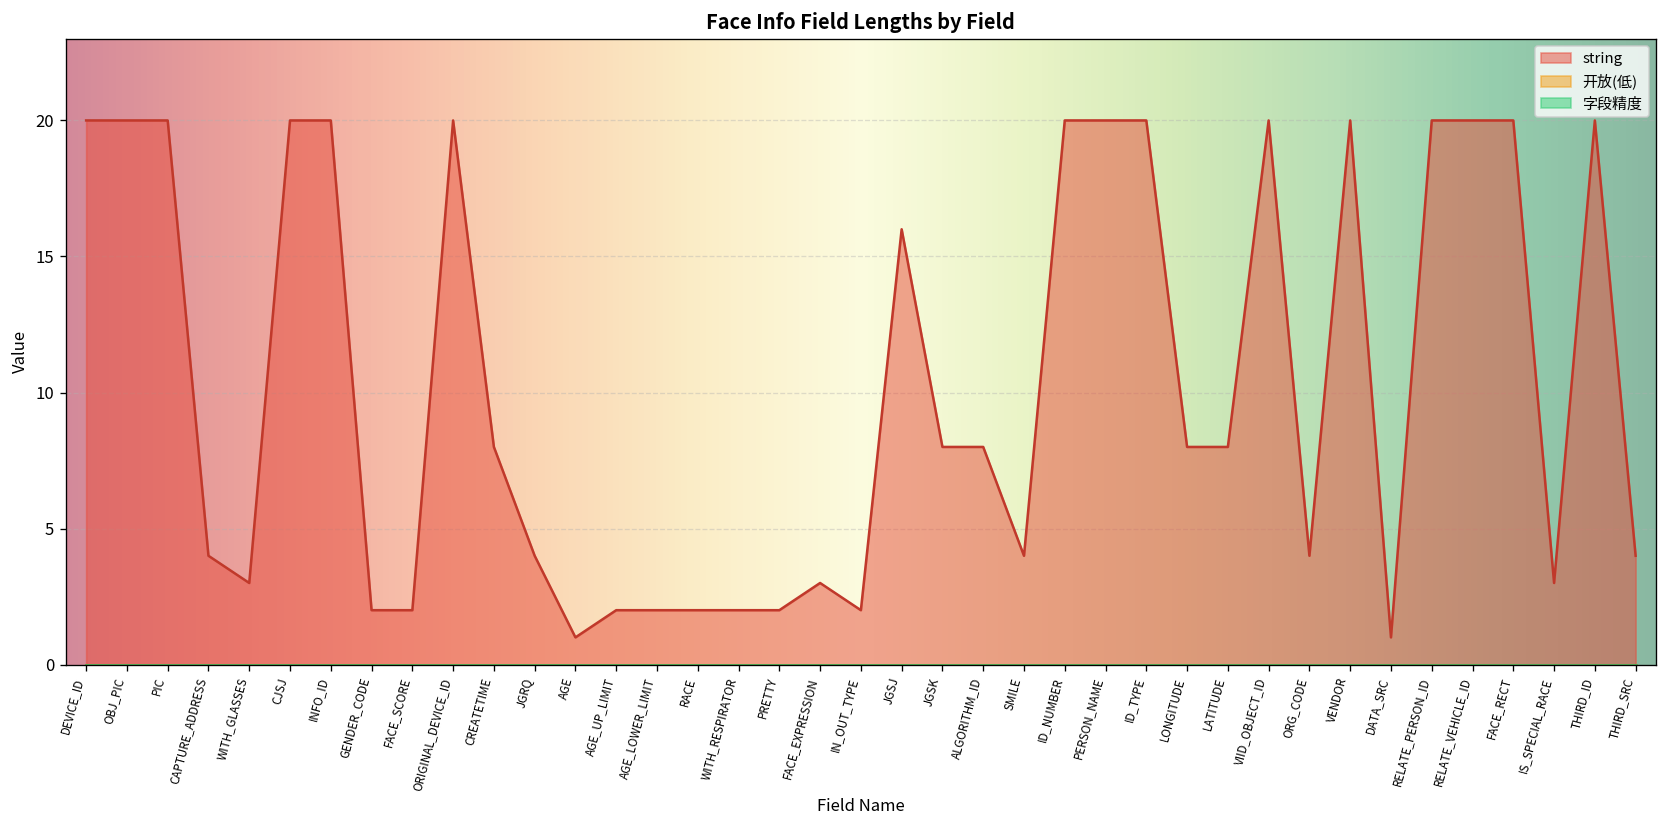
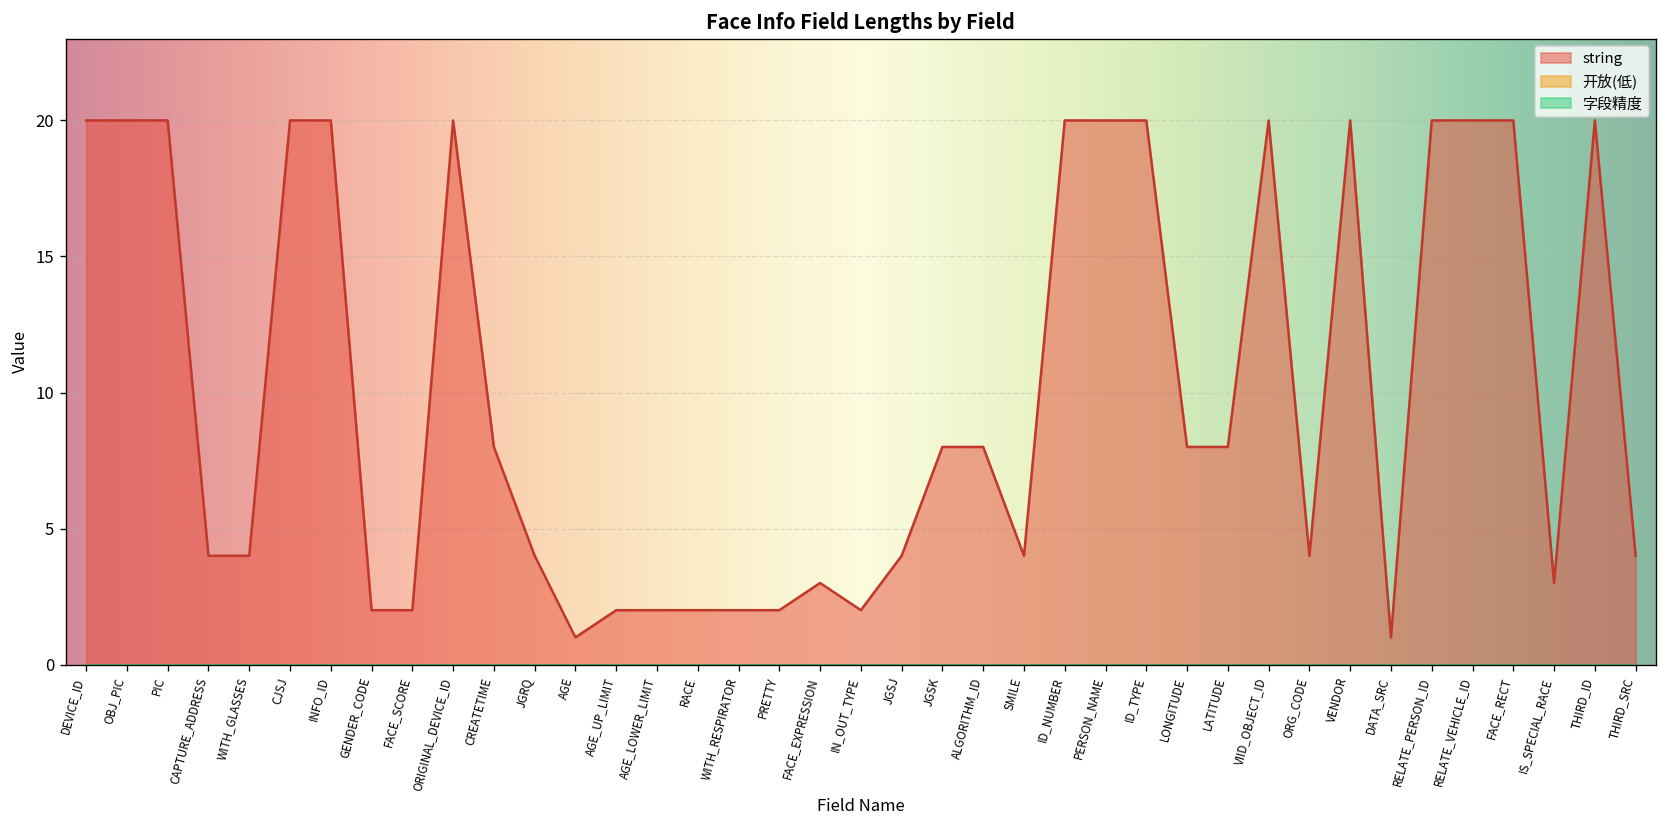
  {
    "string": {
      "DEVICE_ID": 20,
      "OBJ_PIC": 20,
      "PIC": 20,
      "CAPTURE_ADDRESS": 4,
-     "WITH_GLASSES": 3,
+     "WITH_GLASSES": 4,
      "CJSJ": 20,
      "INFO_ID": 20,
      "GENDER_CODE": 2,
      "FACE_SCORE": 2,
      "ORIGINAL_DEVICE_ID": 20,
      "CREATETIME": 8,
      "JGRQ": 4,
      "AGE": 1,
      "AGE_UP_LIMIT": 2,
      "AGE_LOWER_LIMIT": 2,
      "RACE": 2,
      "WITH_RESPIRATOR": 2,
      "PRETTY": 2,
      "FACE_EXPRESSION": 3,
      "IN_OUT_TYPE": 2,
-     "JGSJ": 16,
+     "JGSJ": 4,
      "JGSK": 8,
      "ALGORITHM_ID": 8,
      "SMILE": 4,
      "ID_NUMBER": 20,
      "PERSON_NAME": 20,
      "ID_TYPE": 20,
      "LONGITUDE": 8,
      "LATITUDE": 8,
      "VIID_OBJECT_ID": 20,
      "ORG_CODE": 4,
      "VENDOR": 20,
      "DATA_SRC": 1,
      "RELATE_PERSON_ID": 20,
      "RELATE_VEHICLE_ID": 20,
      "FACE_RECT": 20,
      "IS_SPECIAL_RACE": 3,
      "THIRD_ID": 20,
      "THIRD_SRC": 4
    },
    "字段精度": {
      "DEVICE_ID": 0,
      "OBJ_PIC": 0,
      "PIC": 0,
      "CAPTURE_ADDRESS": 0,
      "WITH_GLASSES": 0,
      "CJSJ": 0,
      "INFO_ID": 0,
      "GENDER_CODE": 0,
      "FACE_SCORE": 0,
      "ORIGINAL_DEVICE_ID": 0,
      "CREATETIME": 0,
      "JGRQ": 0,
      "AGE": 0,
      "AGE_UP_LIMIT": 0,
      "AGE_LOWER_LIMIT": 0,
      "RACE": 0,
      "WITH_RESPIRATOR": 0,
      "PRETTY": 0,
      "FACE_EXPRESSION": 0,
      "IN_OUT_TYPE": 0,
      "JGSJ": 0,
      "JGSK": 0,
      "ALGORITHM_ID": 0,
      "SMILE": 0,
      "ID_NUMBER": 0,
      "PERSON_NAME": 0,
      "ID_TYPE": 0,
      "LONGITUDE": 0,
      "LATITUDE": 0,
      "VIID_OBJECT_ID": 0,
      "ORG_CODE": 0,
      "VENDOR": 0,
      "DATA_SRC": 0,
      "RELATE_PERSON_ID": 0,
      "RELATE_VEHICLE_ID": 0,
      "FACE_RECT": 0,
      "IS_SPECIAL_RACE": 0,
      "THIRD_ID": 0,
      "THIRD_SRC": 0
    }
  }
